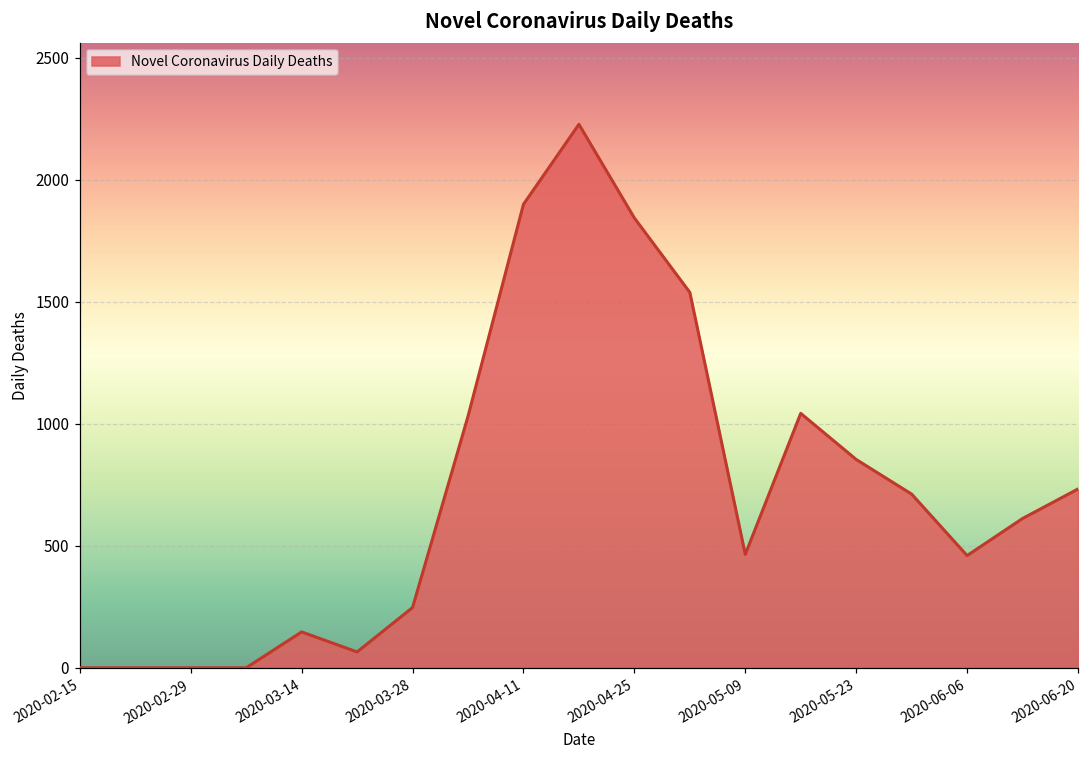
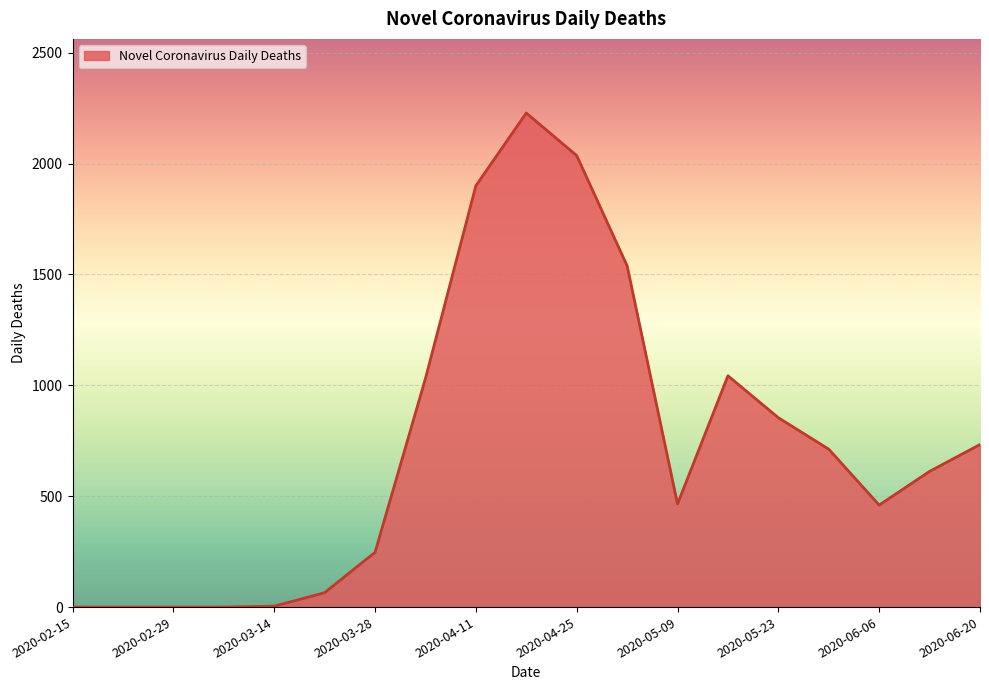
  {
    "2020-02-15": 0,
    "2020-02-29": 0,
-   "2020-03-14": 150,
+   "2020-03-14": 0,
    "2020-03-28": 250,
    "2020-04-11": 1900,
-   "2020-04-25": 1840,
+   "2020-04-25": 2040,
    "2020-05-09": 470,
    "2020-05-23": 850,
    "2020-06-06": 460,
    "2020-06-20": 730
  }
